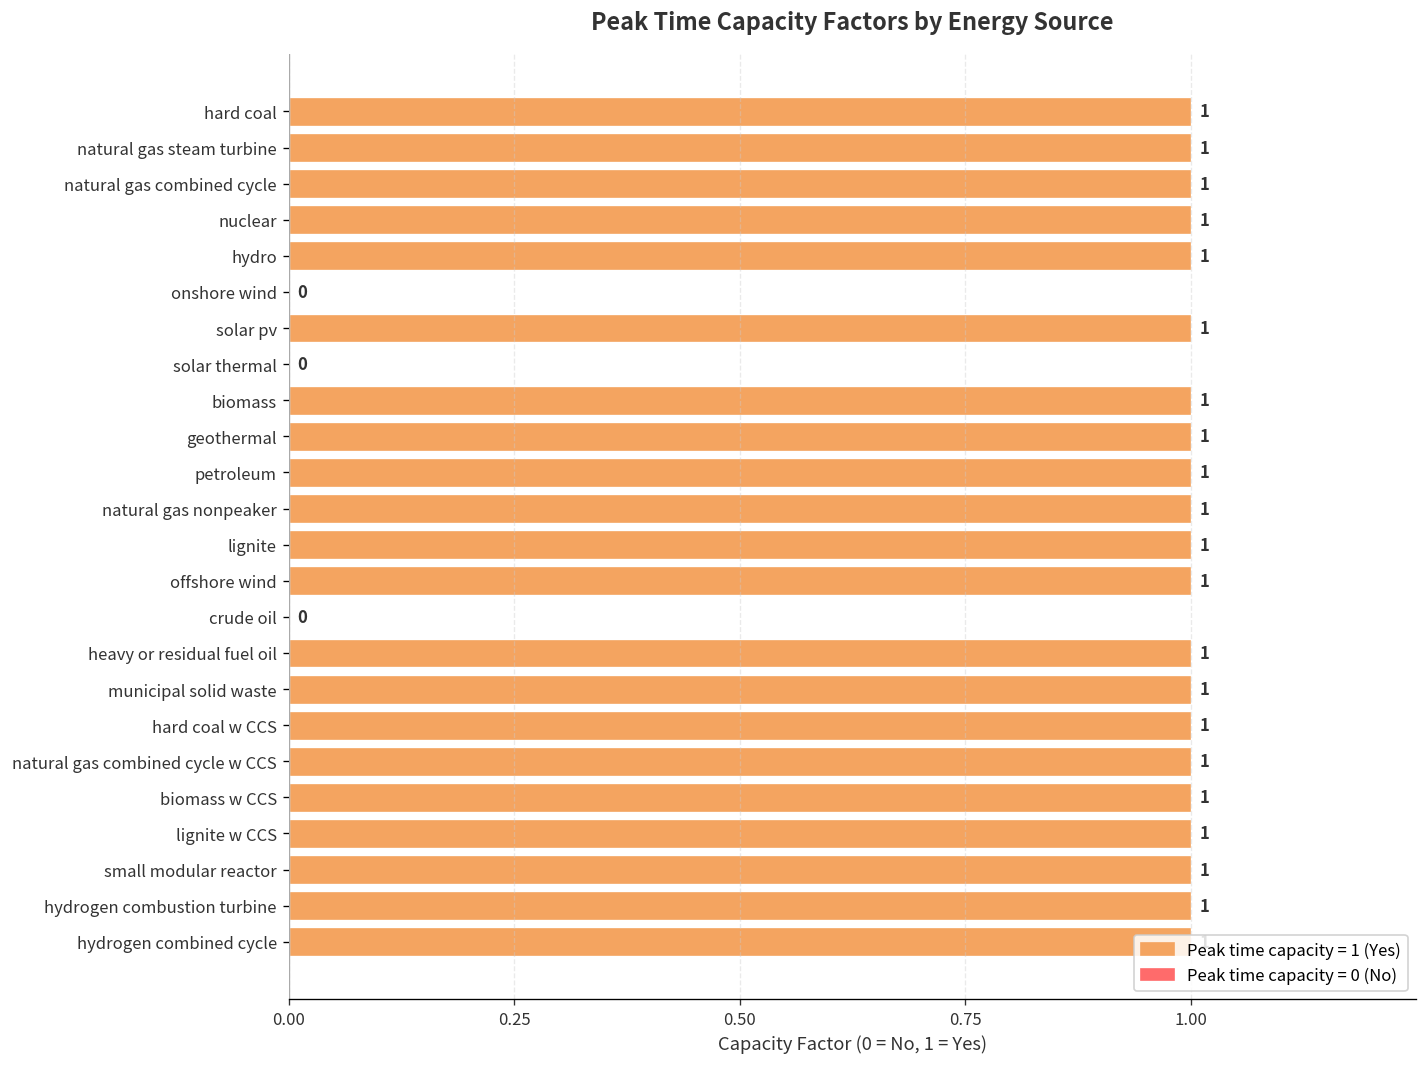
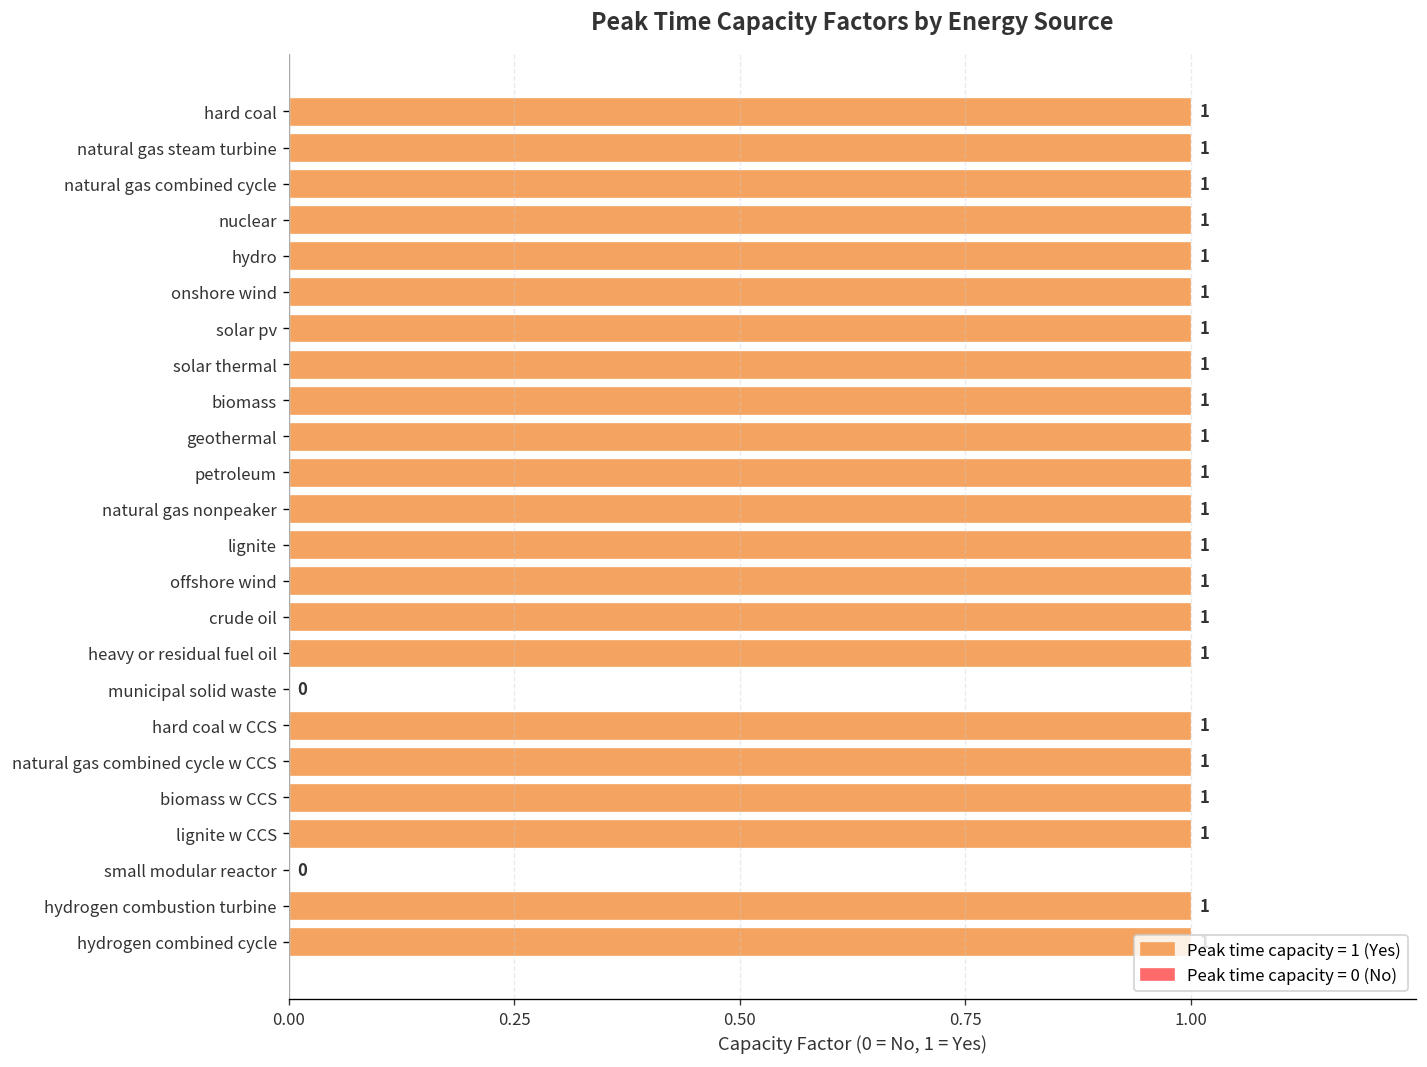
  {
    "hard coal": 1,
    "natural gas steam turbine": 1,
    "natural gas combined cycle": 1,
    "nuclear": 1,
    "hydro": 1,
-   "onshore wind": 0,
+   "onshore wind": 1,
    "solar pv": 1,
-   "solar thermal": 0,
+   "solar thermal": 1,
    "biomass": 1,
    "geothermal": 1,
    "petroleum": 1,
    "natural gas nonpeaker": 1,
    "lignite": 1,
    "offshore wind": 1,
-   "crude oil": 0,
+   "crude oil": 1,
    "heavy or residual fuel oil": 1,
-   "municipal solid waste": 1,
+   "municipal solid waste": 0,
    "hard coal w CCS": 1,
    "natural gas combined cycle w CCS": 1,
    "biomass w CCS": 1,
    "lignite w CCS": 1,
-   "small modular reactor": 1,
+   "small modular reactor": 0,
    "hydrogen combustion turbine": 1
  }
